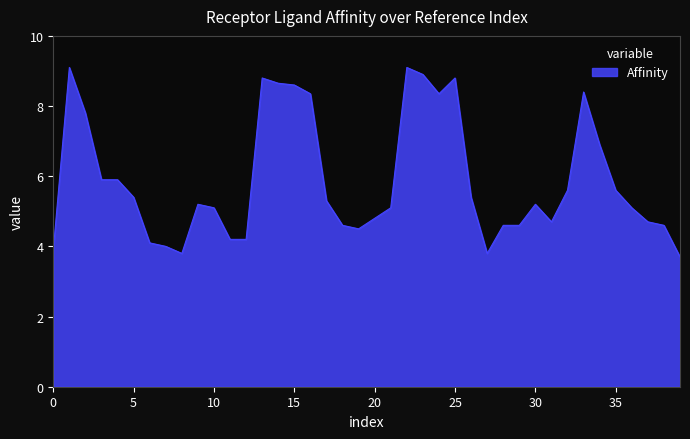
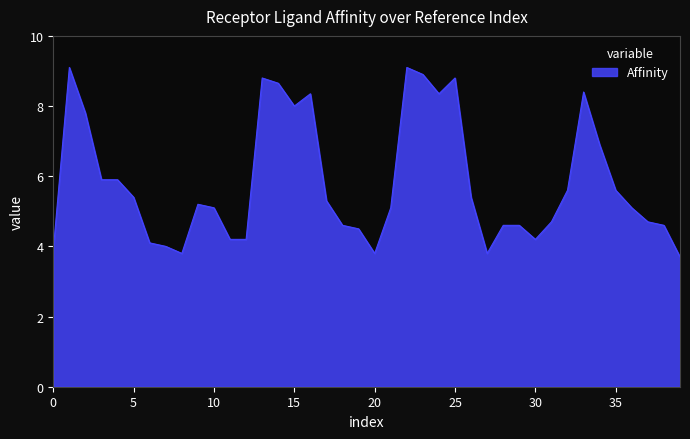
  {
    "0": 3.9,
    "5": 5.4,
    "10": 5.1,
-   "15": 8.6,
-   "20": 4.8,
+   "15": 8.0,
+   "20": 3.8,
    "25": 8.8,
-   "30": 5.2,
+   "30": 4.2,
    "35": 5.6
  }
